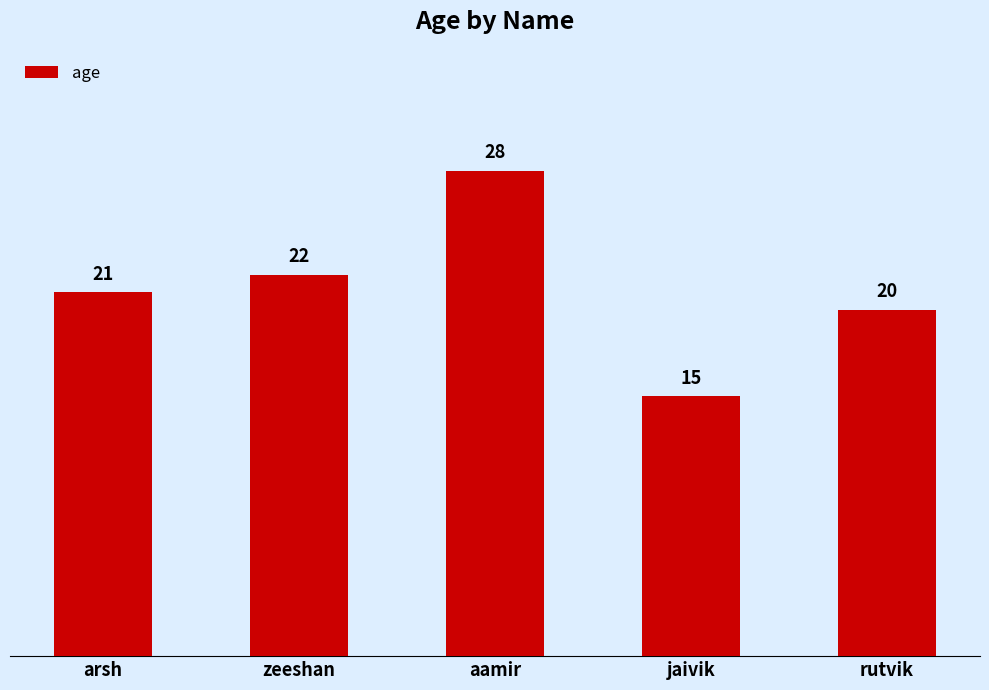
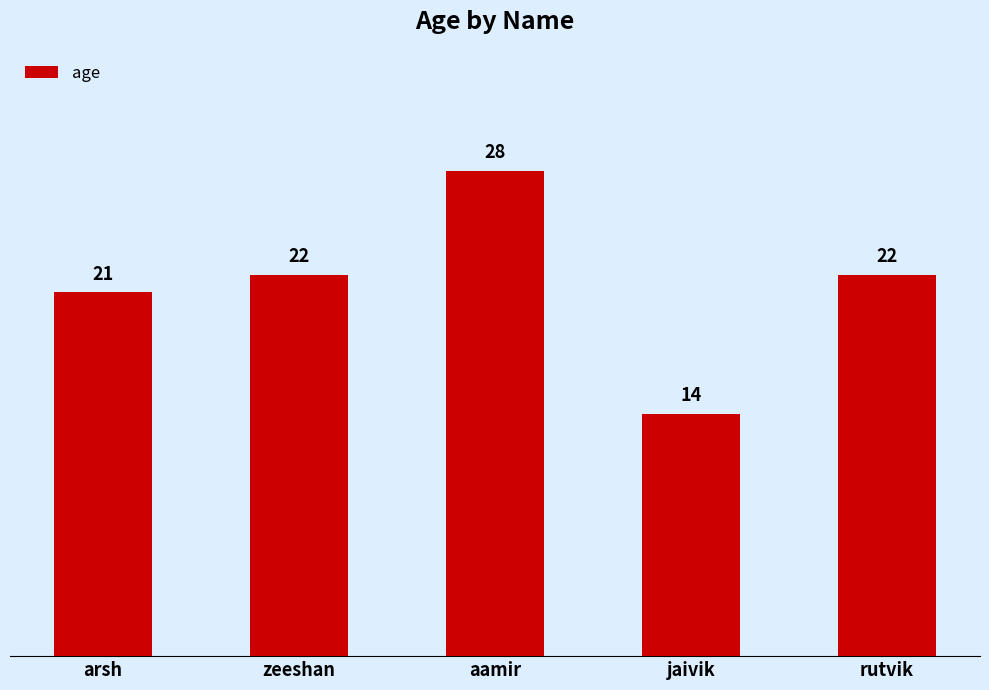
  {
    "arsh": 21,
    "zeeshan": 22,
    "aamir": 28,
-   "jaivik": 15,
-   "rutvik": 20
+   "jaivik": 14,
+   "rutvik": 22
  }
